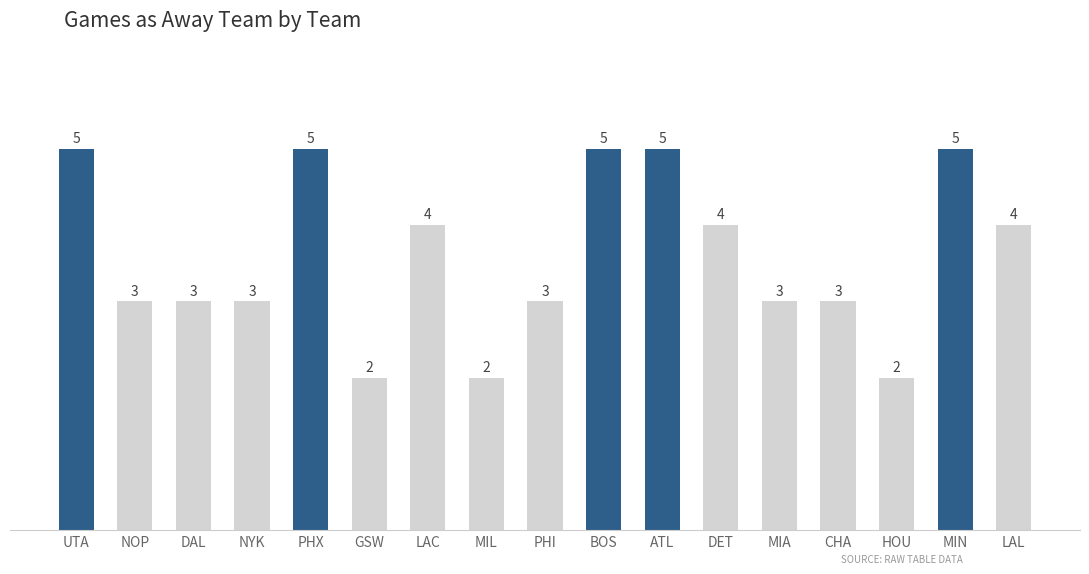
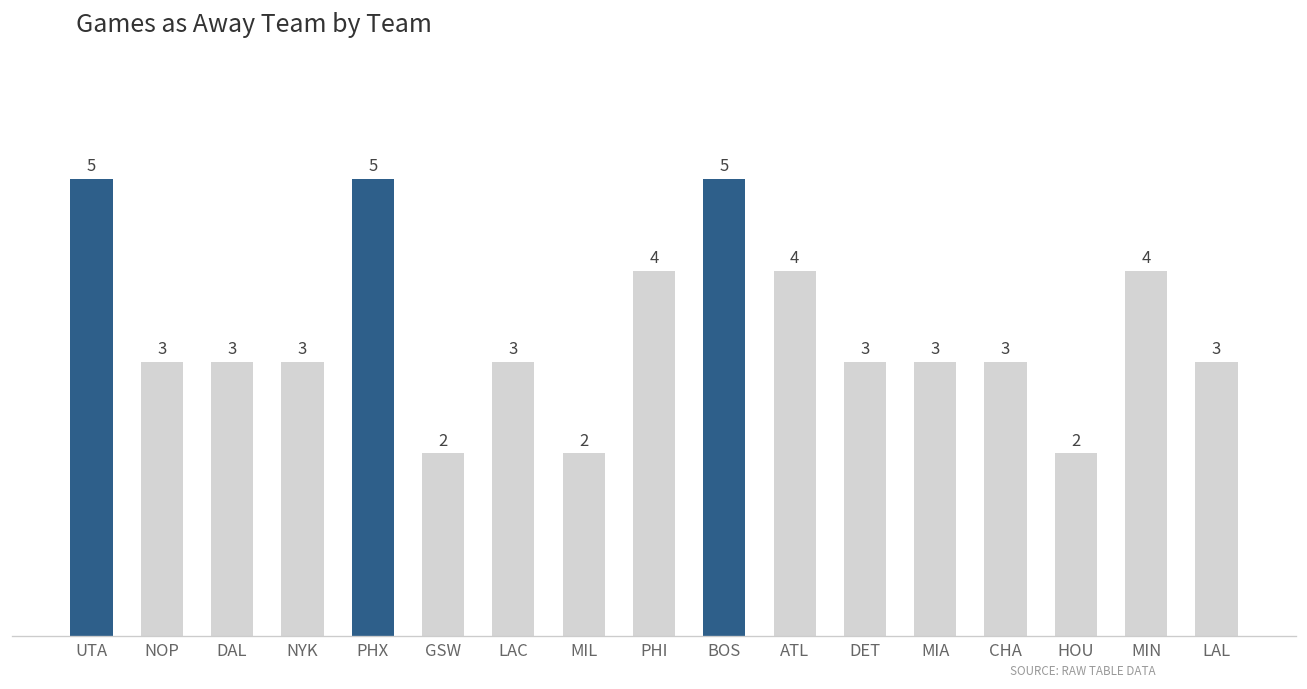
  {
    "UTA": 5,
    "NOP": 3,
    "DAL": 3,
    "NYK": 3,
    "PHX": 5,
    "GSW": 2,
-   "LAC": 4,
+   "LAC": 3,
    "MIL": 2,
-   "PHI": 3,
+   "PHI": 4,
    "BOS": 5,
-   "ATL": 5,
-   "DET": 4,
+   "ATL": 4,
+   "DET": 3,
    "MIA": 3,
    "CHA": 3,
    "HOU": 2,
-   "MIN": 5,
-   "LAL": 4
+   "MIN": 4,
+   "LAL": 3
  }
